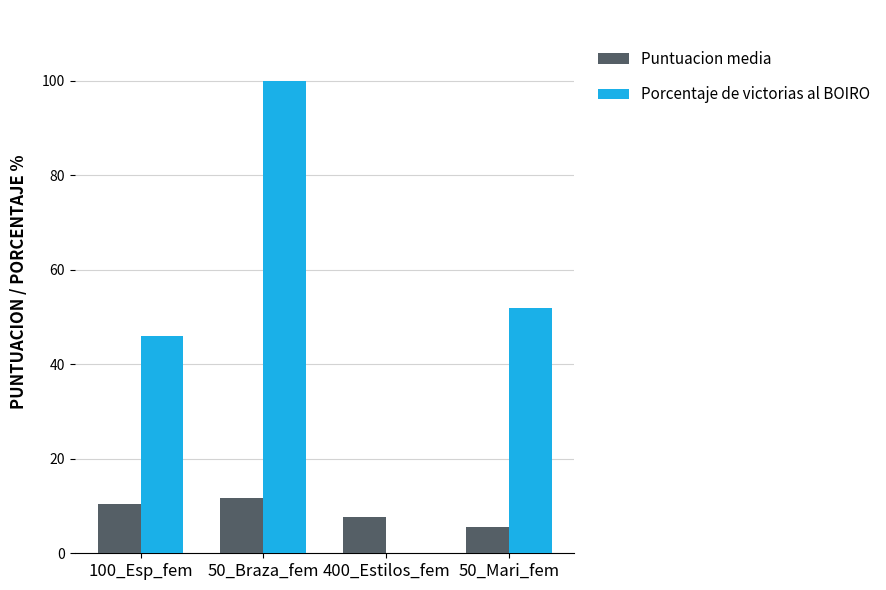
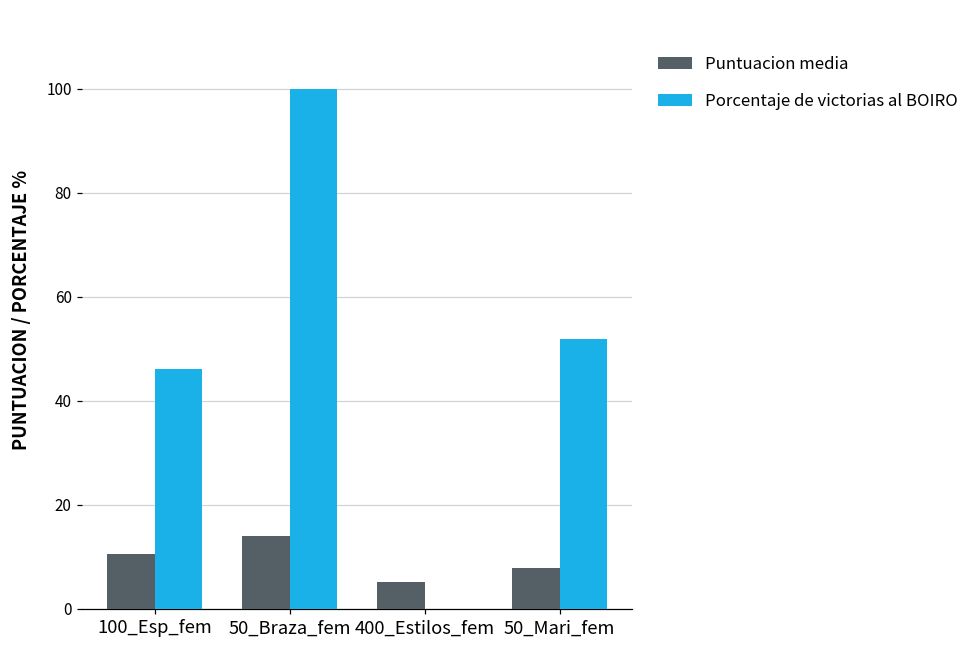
  {
    "Puntuacion media": {
      "100_Esp_fem": 11,
-     "50_Braza_fem": 12,
-     "400_Estilos_fem": 8,
-     "50_Mari_fem": 6
+     "50_Braza_fem": 14,
+     "400_Estilos_fem": 5,
+     "50_Mari_fem": 8
    },
    "Porcentaje de victorias al BOIRO": {
      "100_Esp_fem": 46,
      "50_Braza_fem": 100,
      "400_Estilos_fem": 0,
      "50_Mari_fem": 52
    }
  }
